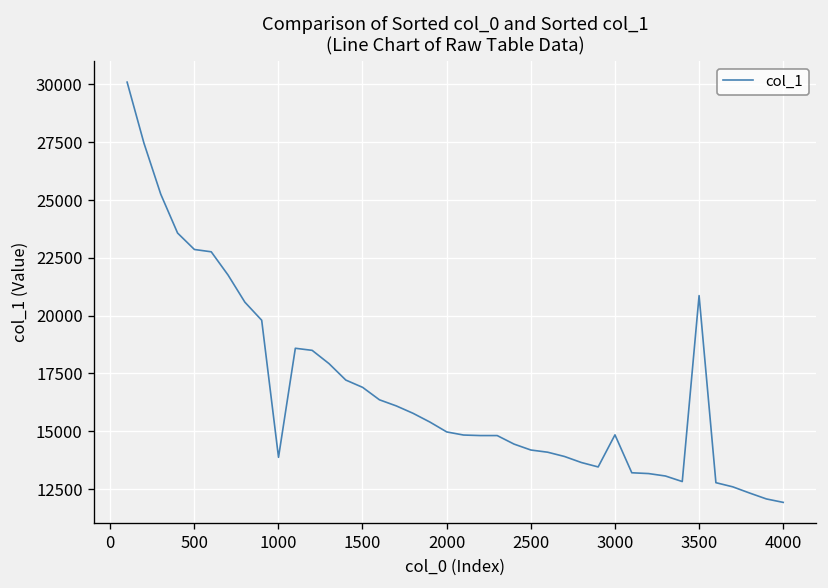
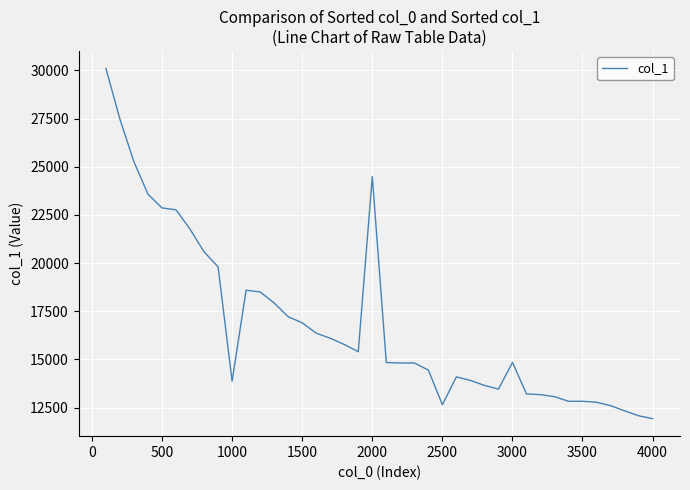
  {
    "500": 22900,
    "1000": 13900,
    "1500": 16900,
-   "2000": 15000,
-   "2500": 14200,
+   "2000": 24500,
+   "2500": 12600,
    "3000": 14800,
-   "3500": 20900,
+   "3500": 12800,
    "4000": 11900
  }
